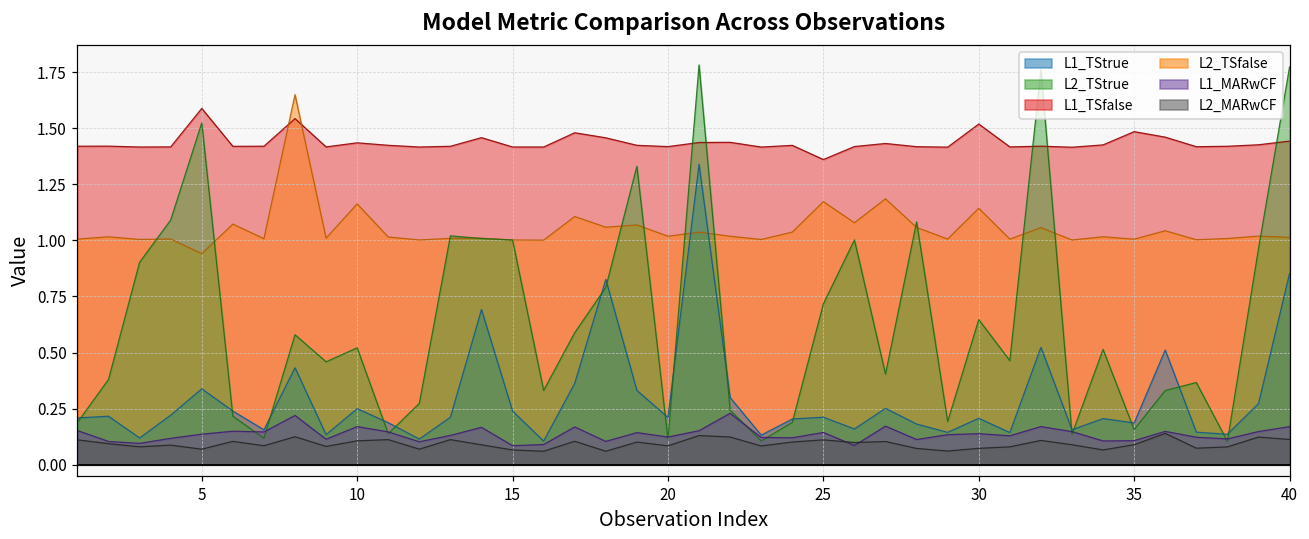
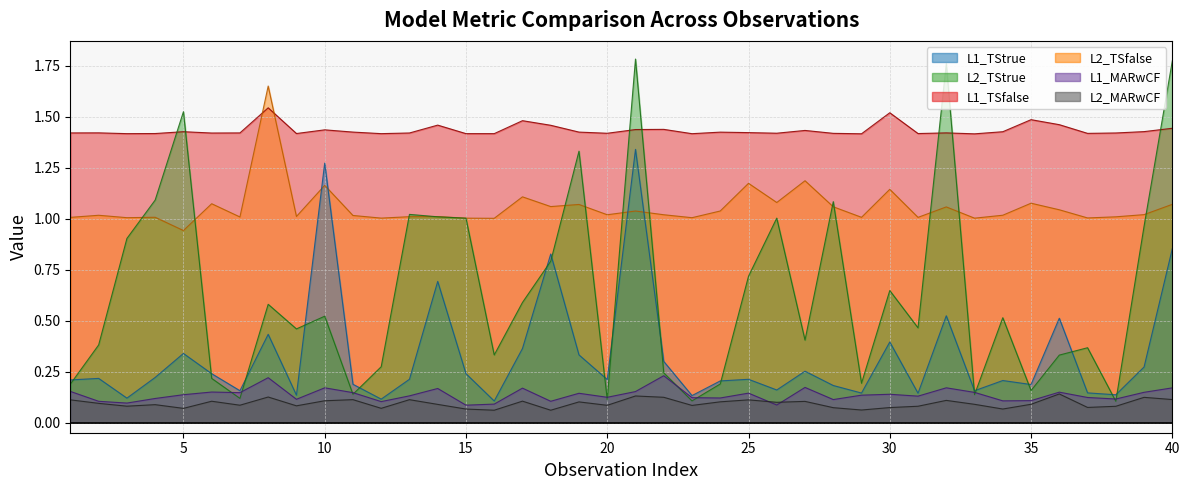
  {
    "L1_TSfalse": {
-     "5": 1.59,
+     "5": 1.43,
      "10": 1.43,
      "15": 1.42,
      "20": 1.42,
-     "25": 1.36,
+     "25": 1.42,
      "30": 1.52,
      "35": 1.48,
      "40": 1.44
    },
    "L2_TSfalse": {
      "5": 0.94,
      "10": 1.16,
      "20": 1.02,
      "25": 1.17,
      "30": 1.14,
-     "35": 1.01,
-     "40": 1.01
+     "35": 1.08,
+     "40": 1.07
    },
    "L1_TStrue": {
      "5": 0.34,
-     "10": 0.25,
+     "10": 1.27,
      "15": 0.24,
      "20": 0.21,
      "25": 0.21,
-     "30": 0.21,
+     "30": 0.39,
      "35": 0.19,
      "40": 0.85
    },
    "L2_TStrue": {
      "5": 1.52,
      "10": 0.52,
      "25": 0.72,
      "30": 0.65,
      "35": 0.16,
      "40": 1.77
    }
  }
